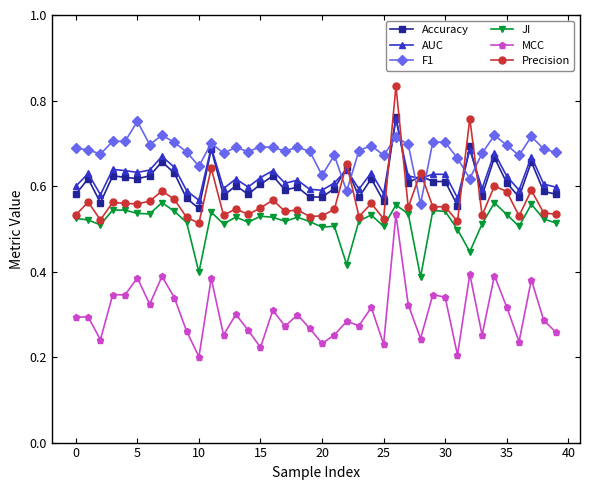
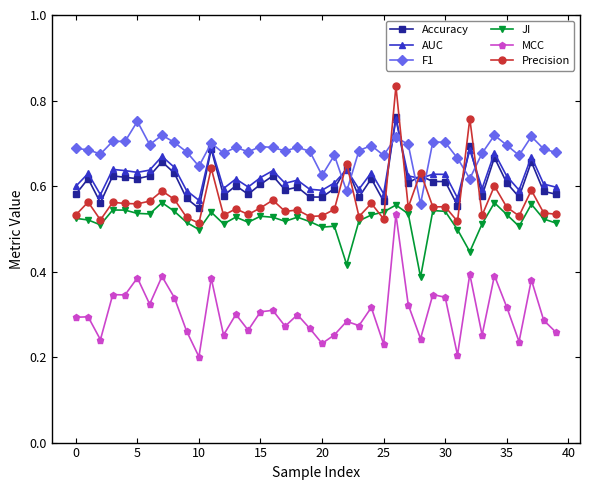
  {
    "F1": {
      "0": 0.69,
      "5": 0.75,
      "10": 0.65,
      "15": 0.69,
      "20": 0.62,
      "25": 0.67,
      "30": 0.70,
      "35": 0.70
    },
    "JI": {
      "0": 0.52,
      "5": 0.54,
-     "10": 0.40,
+     "10": 0.50,
      "15": 0.53,
      "20": 0.50,
-     "25": 0.51,
+     "25": 0.54,
      "30": 0.54,
      "35": 0.53
    },
    "MCC": {
      "0": 0.29,
      "5": 0.39,
      "10": 0.20,
-     "15": 0.22,
+     "15": 0.31,
      "20": 0.23,
      "25": 0.23,
      "30": 0.34,
      "35": 0.32
    },
    "Precision": {
      "0": 0.53,
      "5": 0.56,
      "10": 0.51,
      "15": 0.55,
      "20": 0.53,
      "25": 0.52,
      "30": 0.55,
-     "35": 0.59
+     "35": 0.55
    }
  }
